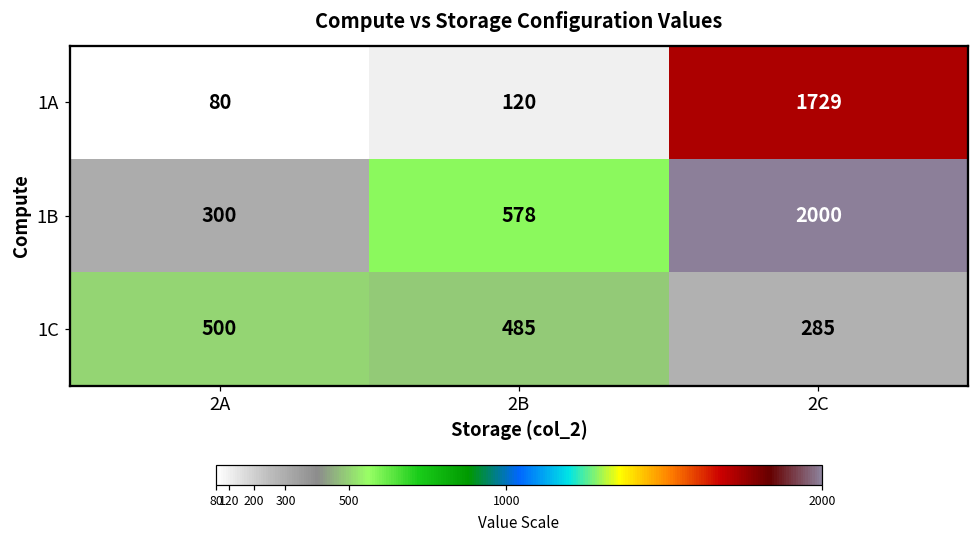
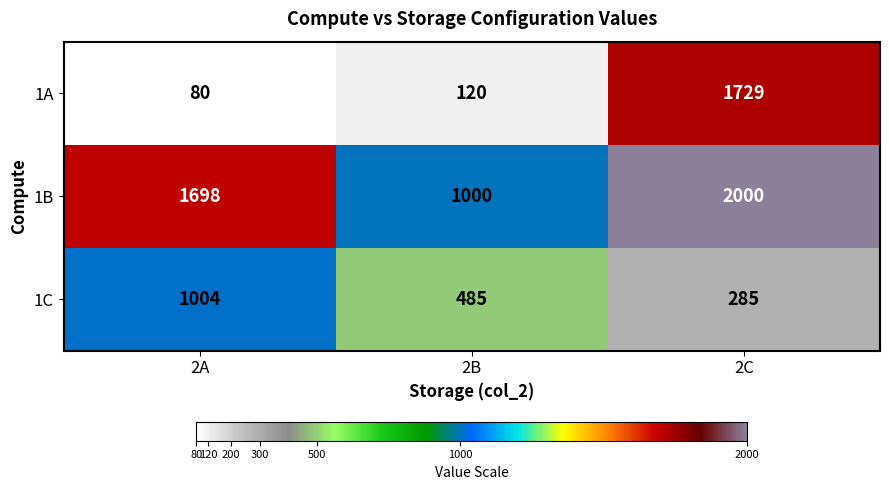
  {
    "1A": {
      "2A": 80,
      "2B": 120,
      "2C": 1729
    },
    "1B": {
-     "2A": 300,
-     "2B": 578,
+     "2A": 1698,
+     "2B": 1000,
      "2C": 2000
    },
    "1C": {
-     "2A": 500,
+     "2A": 1004,
      "2B": 485,
      "2C": 285
    }
  }
